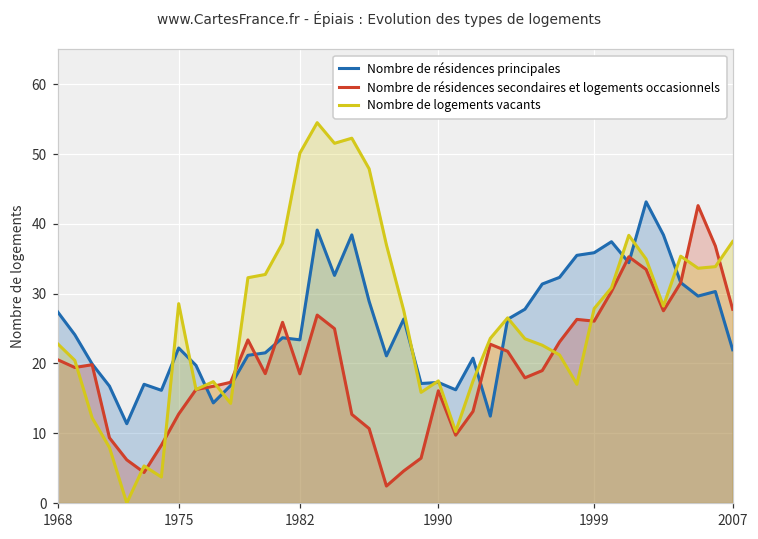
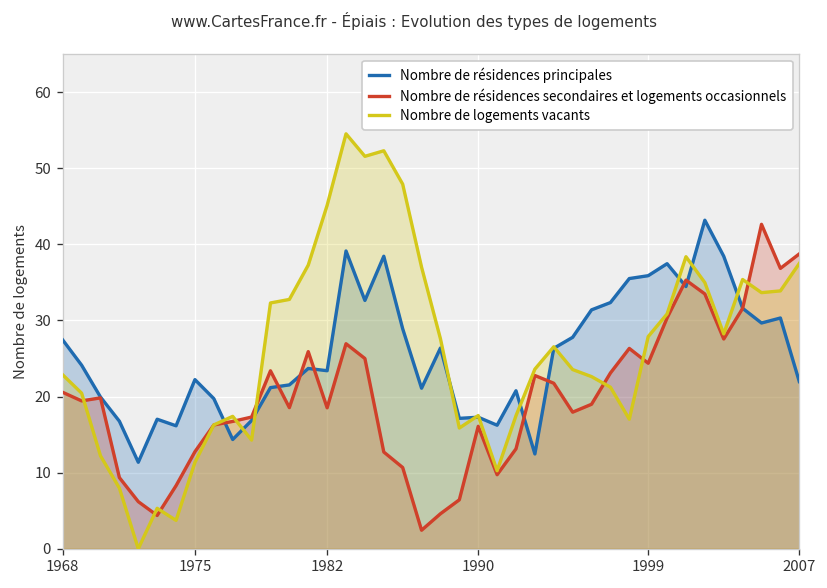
  {
    "Nombre de résidences principales": {
      "1968": 27,
      "1975": 22,
      "1982": 23,
      "1999": 36,
      "2007": 22
    },
    "Nombre de résidences secondaires et logements occasionnels": {
      "1968": 21,
      "1975": 13,
      "1982": 19,
      "1990": 16,
-     "1999": 26,
-     "2007": 28
+     "1999": 24,
+     "2007": 39
    },
    "Nombre de logements vacants": {
      "1968": 23,
-     "1975": 29,
-     "1982": 50,
+     "1975": 11,
+     "1982": 45,
      "1999": 28,
      "2007": 37
    }
  }
